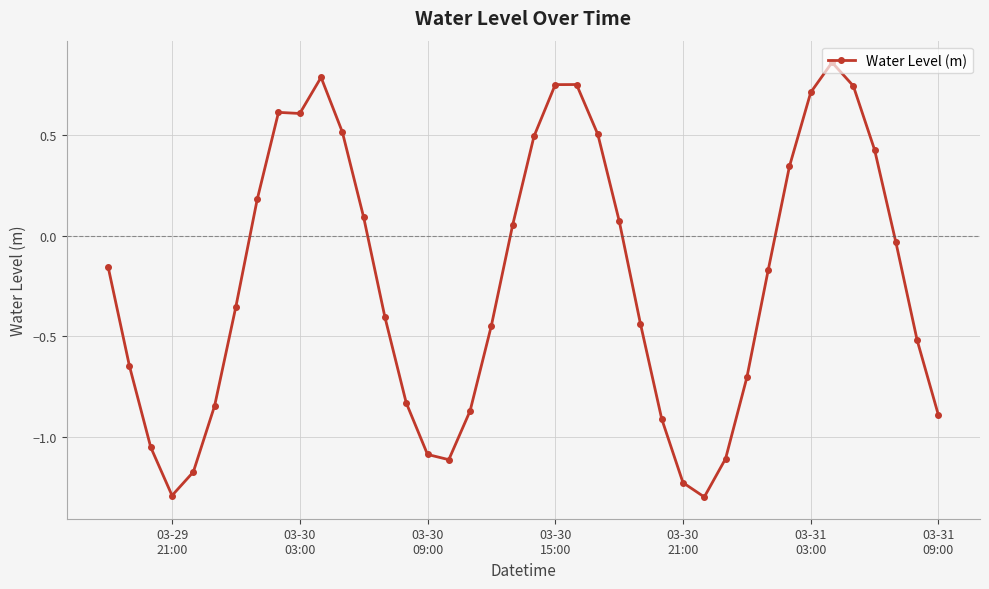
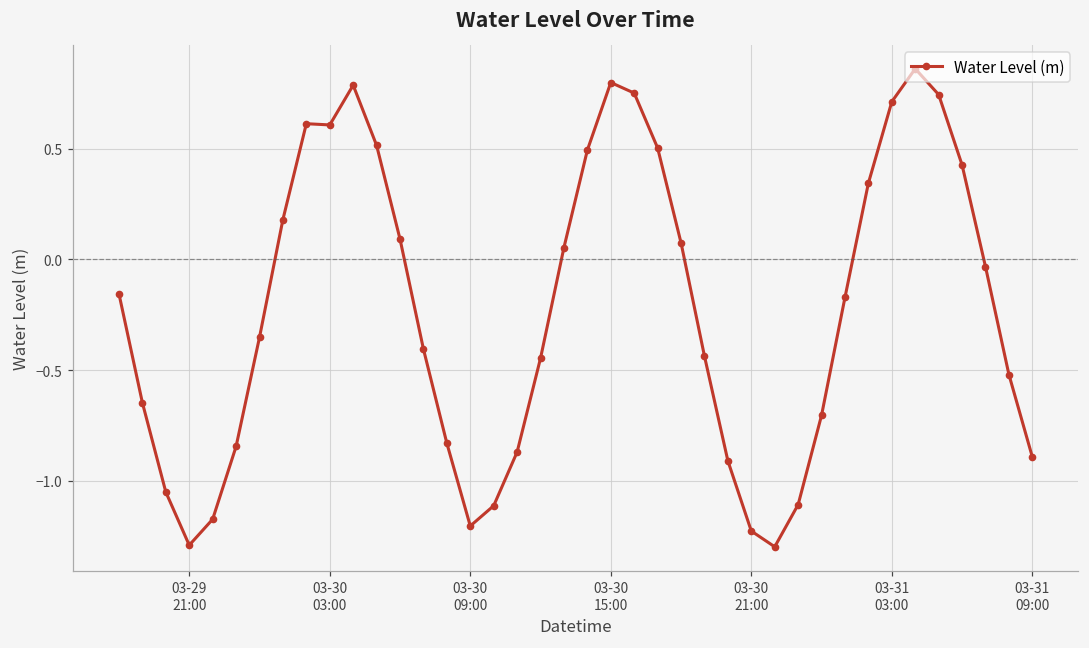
  {
    "03-29 21:00": -1.29,
    "03-30 03:00": 0.61,
-   "03-30 09:00": -1.09,
-   "03-30 15:00": 0.75,
+   "03-30 09:00": -1.20,
+   "03-30 15:00": 0.80,
    "03-30 21:00": -1.23,
    "03-31 03:00": 0.71,
    "03-31 09:00": -0.89
  }
